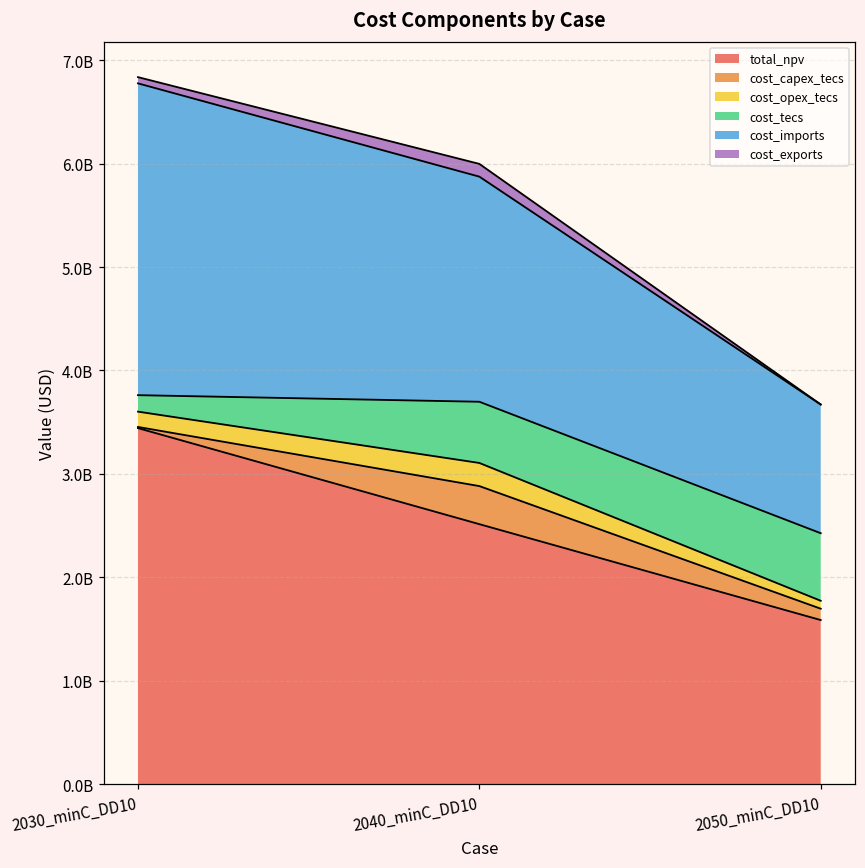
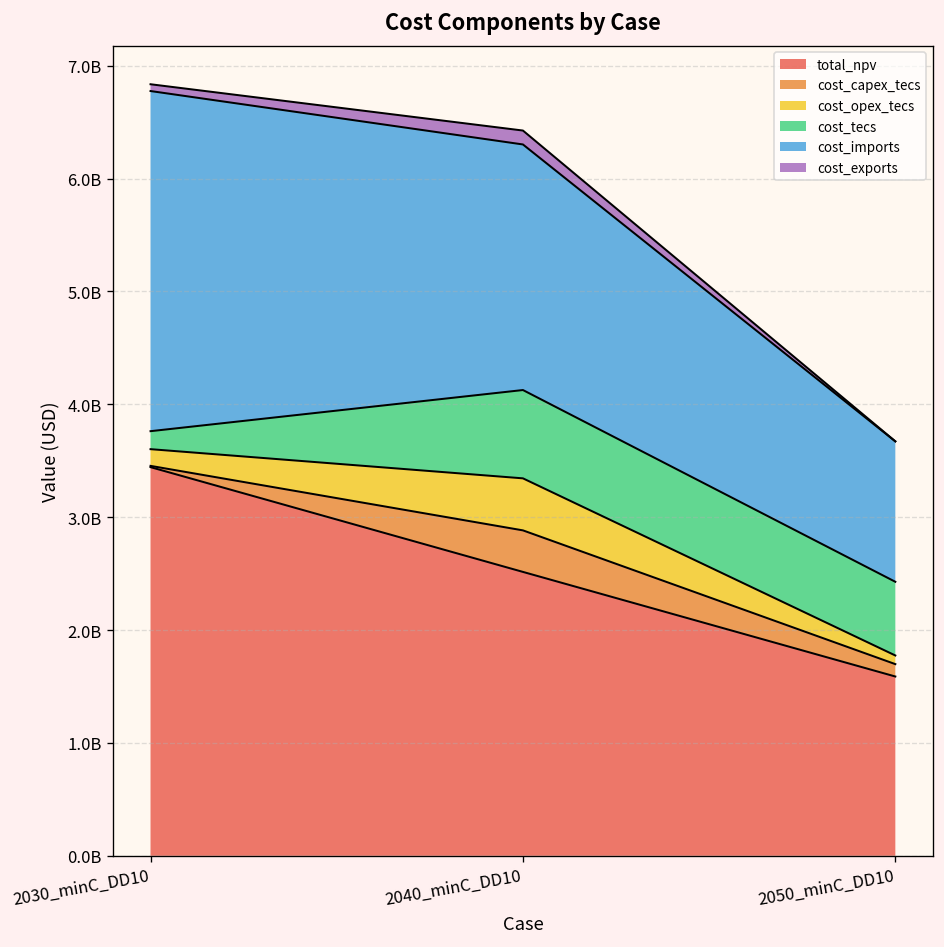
  {
    "cost_opex_tecs": {
      "2030_minC_DD10": 100000000,
-     "2040_minC_DD10": 200000000,
+     "2040_minC_DD10": 500000000,
      "2050_minC_DD10": 100000000
    },
    "cost_tecs": {
      "2030_minC_DD10": 200000000,
-     "2040_minC_DD10": 600000000,
+     "2040_minC_DD10": 800000000,
      "2050_minC_DD10": 700000000
    },
    "cost_imports": {
      "2030_minC_DD10": 3000000000,
      "2040_minC_DD10": 2200000000
    },
    "cost_exports": {
      "2030_minC_DD10": 100000000,
      "2040_minC_DD10": 100000000
    }
  }
